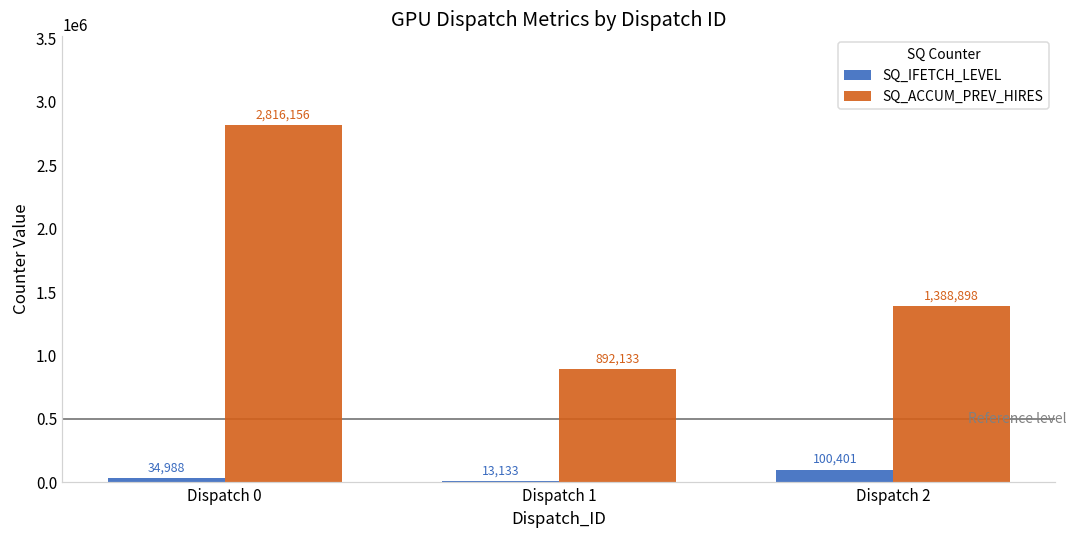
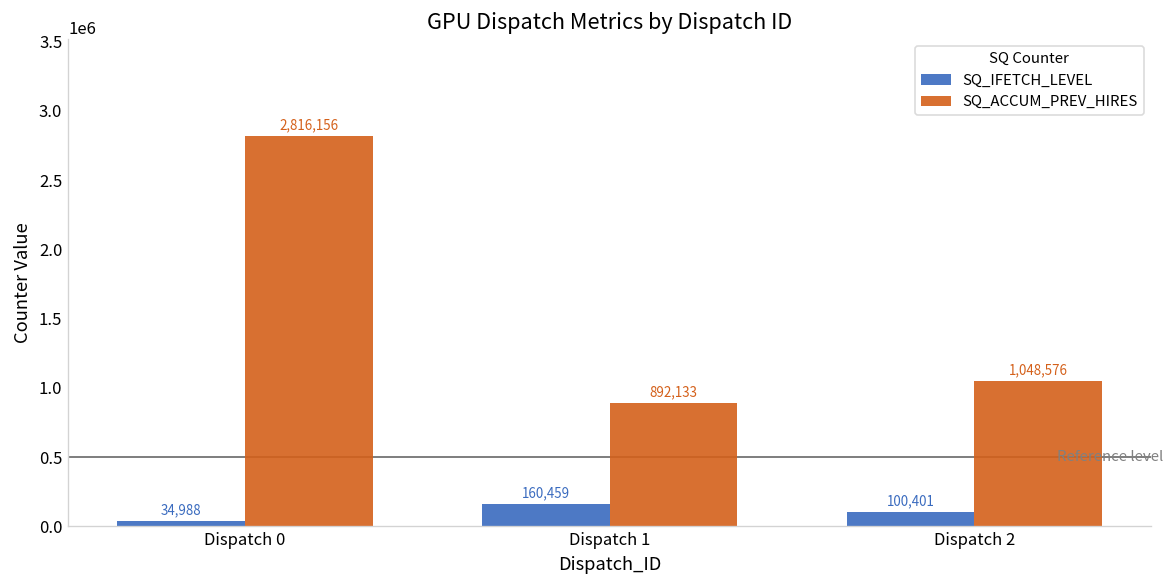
  {
    "SQ_IFETCH_LEVEL": {
      "Dispatch 0": "34,988",
-     "Dispatch 1": "13,133",
+     "Dispatch 1": "160,459",
      "Dispatch 2": "100,401"
    },
    "SQ_ACCUM_PREV_HIRES": {
      "Dispatch 0": "2,816,156",
      "Dispatch 1": "892,133",
-     "Dispatch 2": "1,388,898"
+     "Dispatch 2": "1,048,576"
    }
  }
